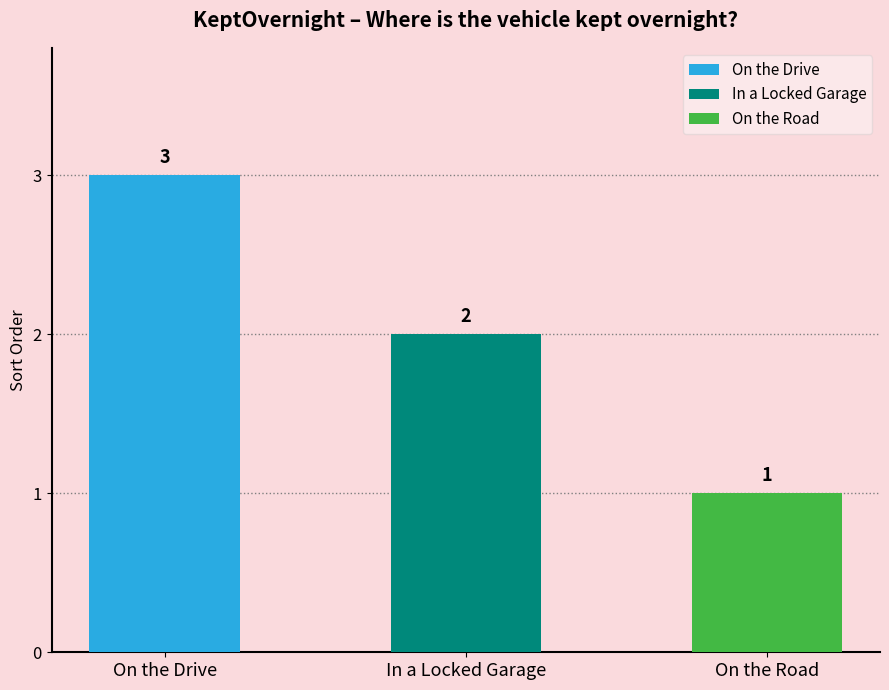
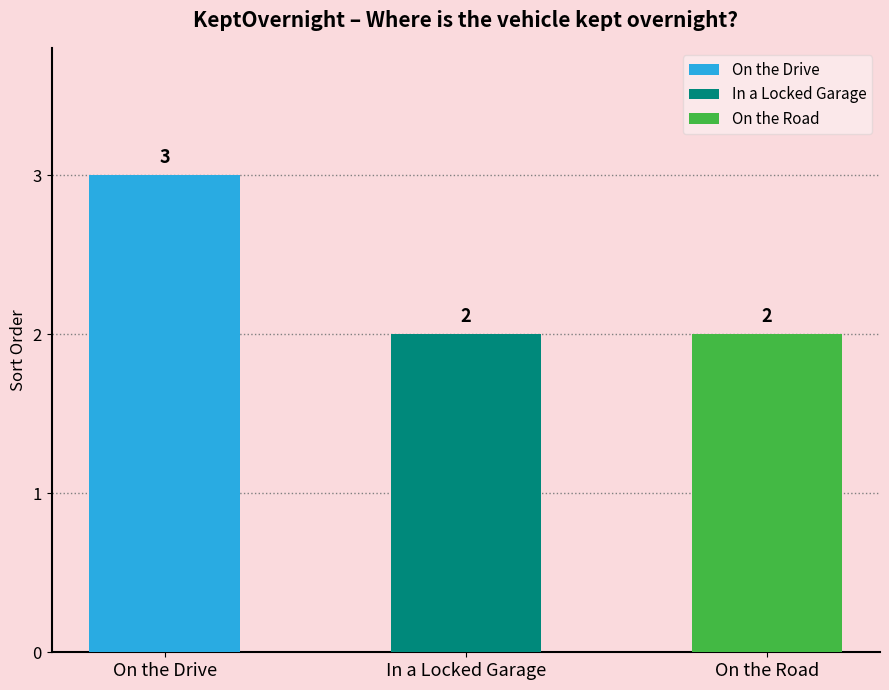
  {
    "On the Drive": 3,
    "In a Locked Garage": 2,
-   "On the Road": 1
+   "On the Road": 2
  }
